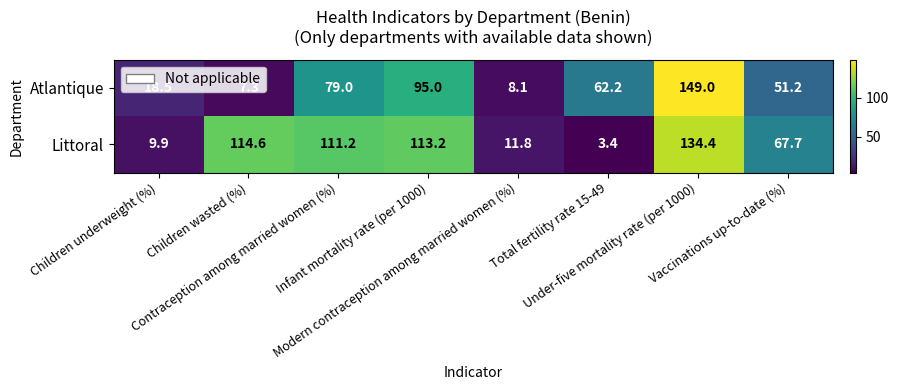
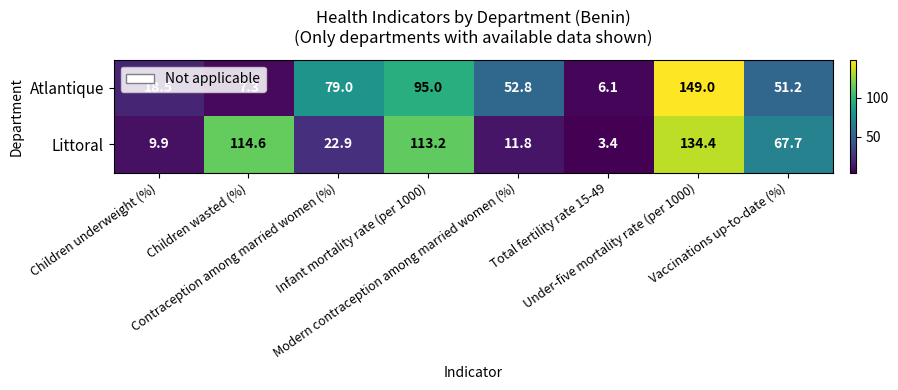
  {
    "Atlantique": {
      "Contraception among married women (%)": 79.0,
      "Infant mortality rate (per 1000)": 95.0,
-     "Modern contraception among married women (%)": 8.1,
-     "Total fertility rate 15-49": 62.2,
+     "Modern contraception among married women (%)": 52.8,
+     "Total fertility rate 15-49": 6.1,
      "Under-five mortality rate (per 1000)": 149.0,
      "Vaccinations up-to-date (%)": 51.2
    },
    "Littoral": {
      "Children underweight (%)": 9.9,
      "Children wasted (%)": 114.6,
-     "Contraception among married women (%)": 111.2,
+     "Contraception among married women (%)": 22.9,
      "Infant mortality rate (per 1000)": 113.2,
      "Modern contraception among married women (%)": 11.8,
      "Total fertility rate 15-49": 3.4,
      "Under-five mortality rate (per 1000)": 134.4,
      "Vaccinations up-to-date (%)": 67.7
    }
  }
